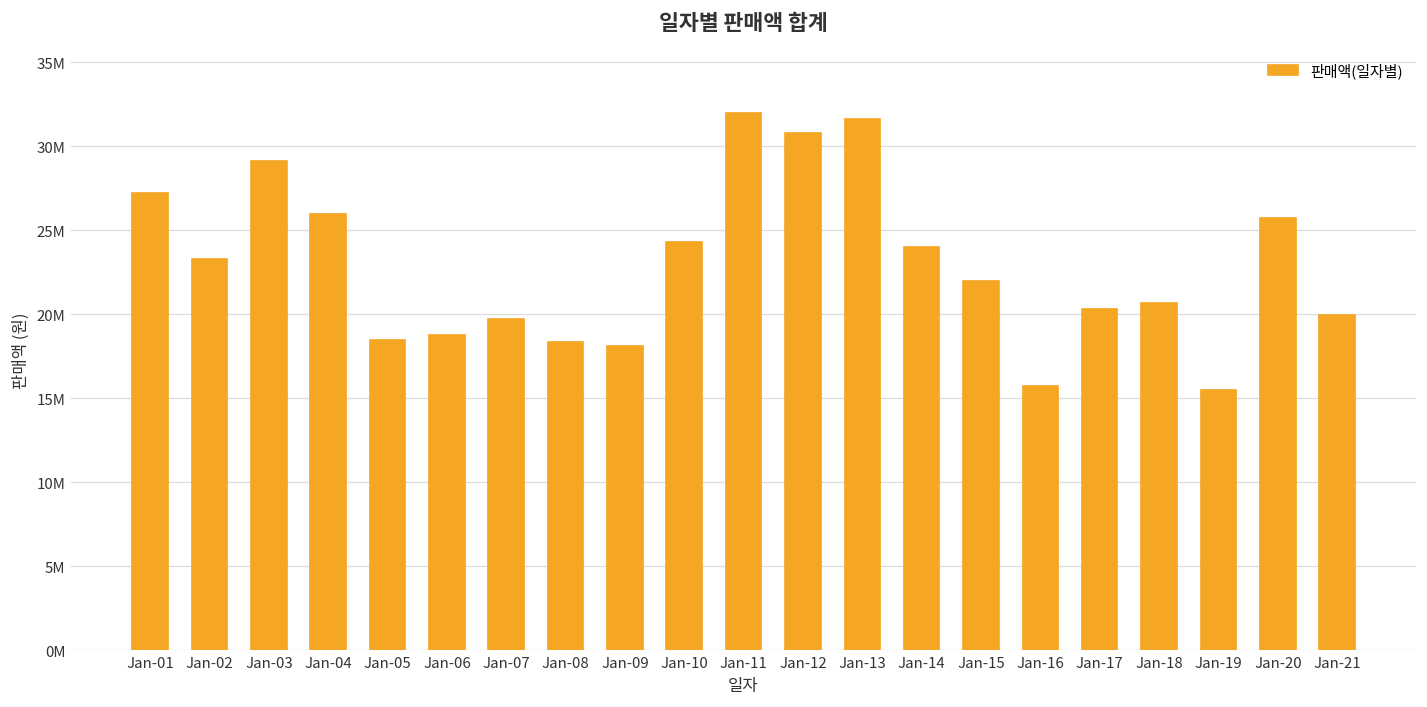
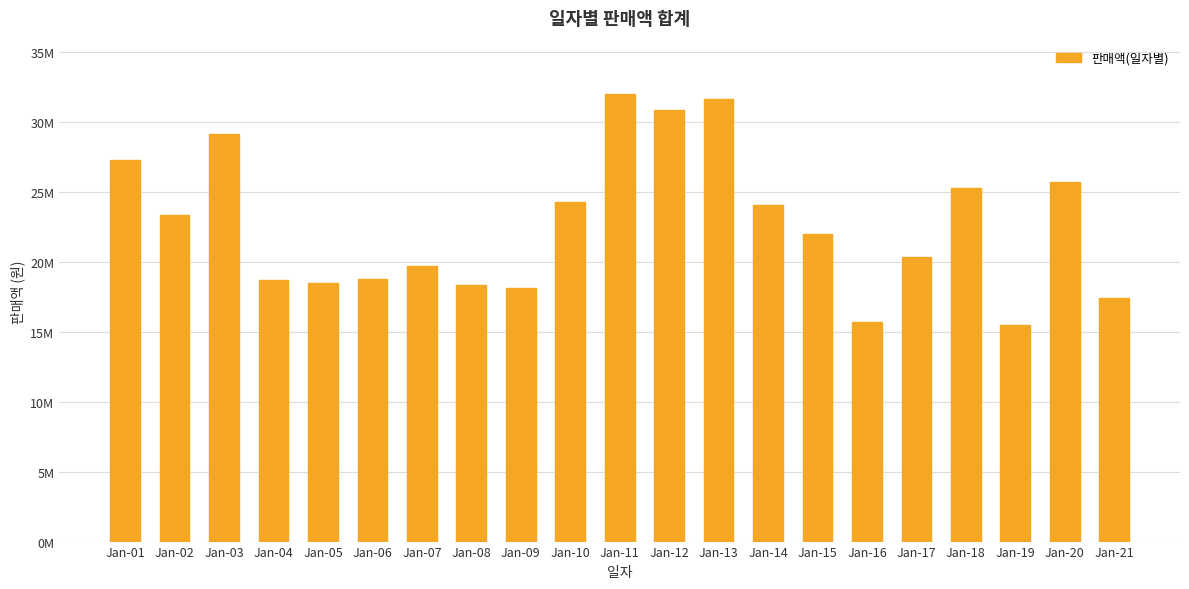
  {
    "Jan-01": 27200000,
    "Jan-02": 23300000,
    "Jan-03": 29200000,
-   "Jan-04": 26000000,
+   "Jan-04": 18700000,
    "Jan-05": 18500000,
    "Jan-06": 18800000,
    "Jan-07": 19700000,
    "Jan-08": 18300000,
    "Jan-09": 18100000,
    "Jan-10": 24300000,
    "Jan-11": 32000000,
    "Jan-12": 30800000,
    "Jan-13": 31600000,
    "Jan-14": 24000000,
    "Jan-15": 22000000,
    "Jan-16": 15700000,
    "Jan-17": 20300000,
-   "Jan-18": 20700000,
+   "Jan-18": 25300000,
    "Jan-19": 15500000,
    "Jan-20": 25700000,
-   "Jan-21": 20000000
+   "Jan-21": 17400000
  }
